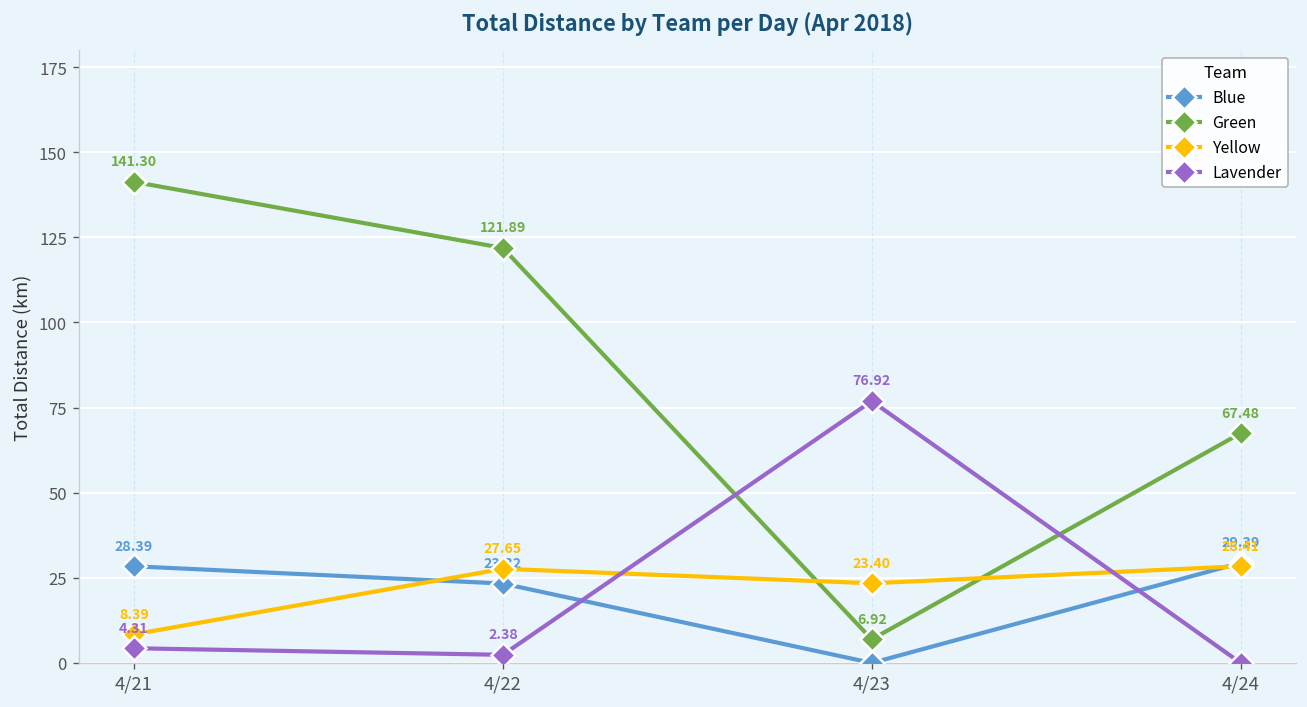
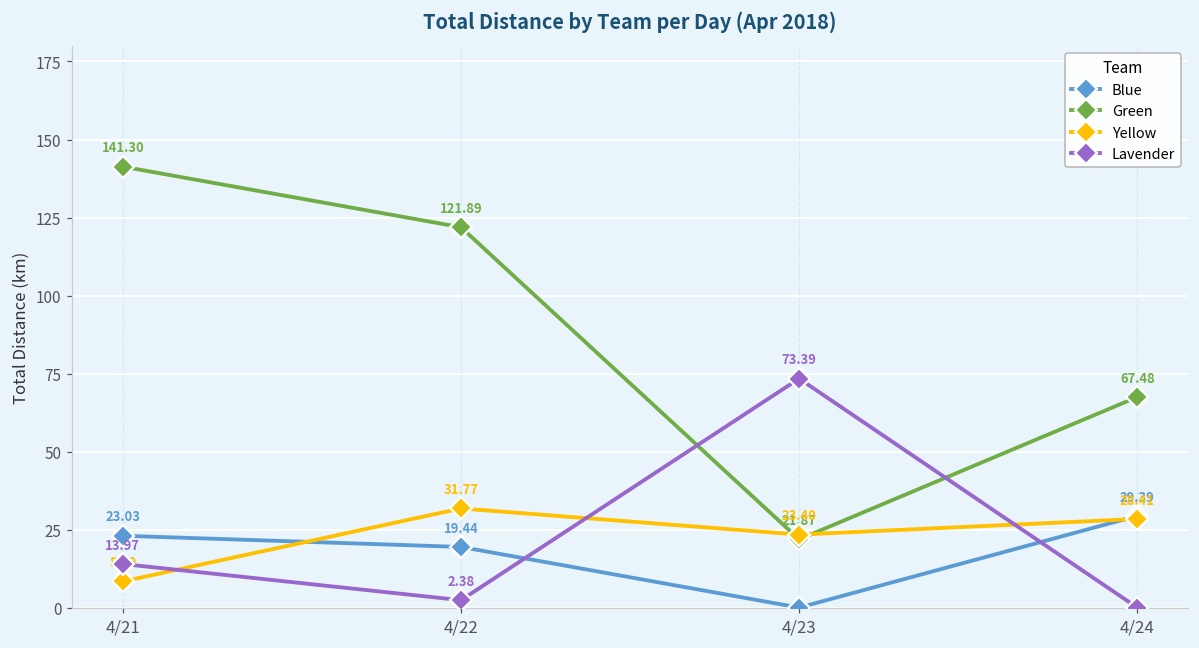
  {
    "Blue": {
-     "4/21": 28.39,
-     "4/22": 23.32
+     "4/21": 23.03,
+     "4/22": 19.44
    },
    "Green": {
      "4/21": 141.30,
      "4/22": 121.89,
-     "4/23": 6.92,
+     "4/23": 21.87,
      "4/24": 67.48
    },
    "Yellow": {
-     "4/22": 27.65
+     "4/22": 31.77
    },
    "Lavender": {
-     "4/21": 4.31,
+     "4/21": 13.97,
      "4/22": 2.38,
-     "4/23": 76.92
+     "4/23": 73.39
    }
  }
